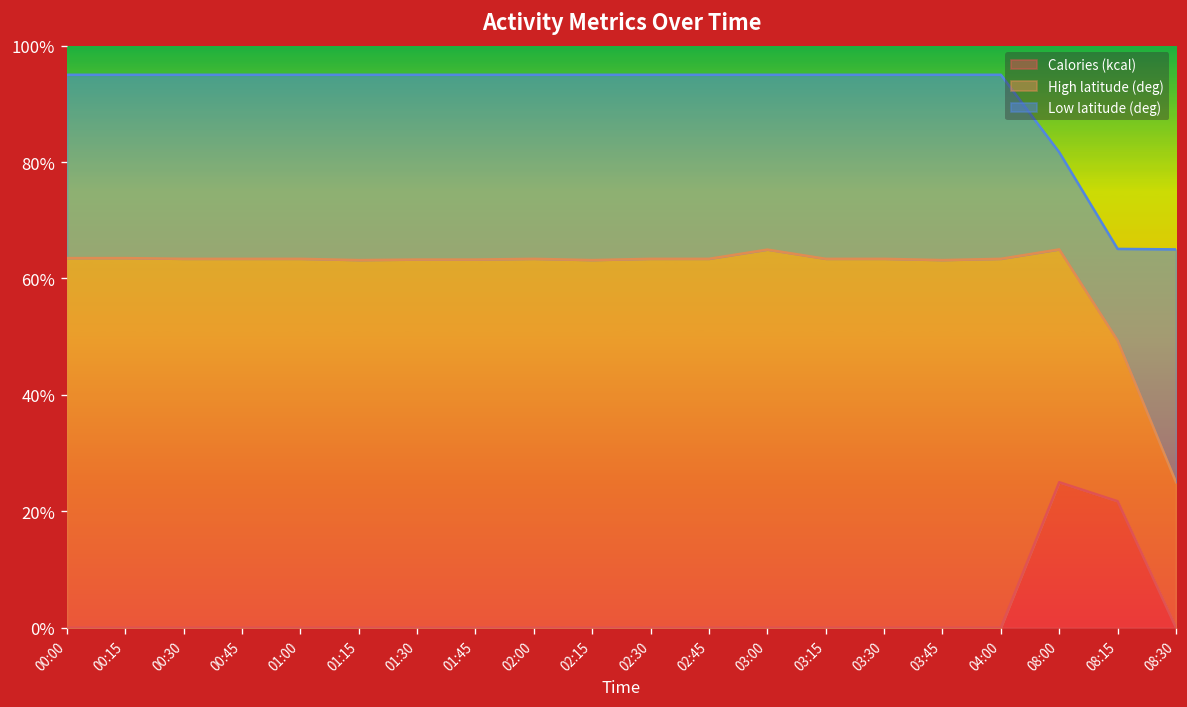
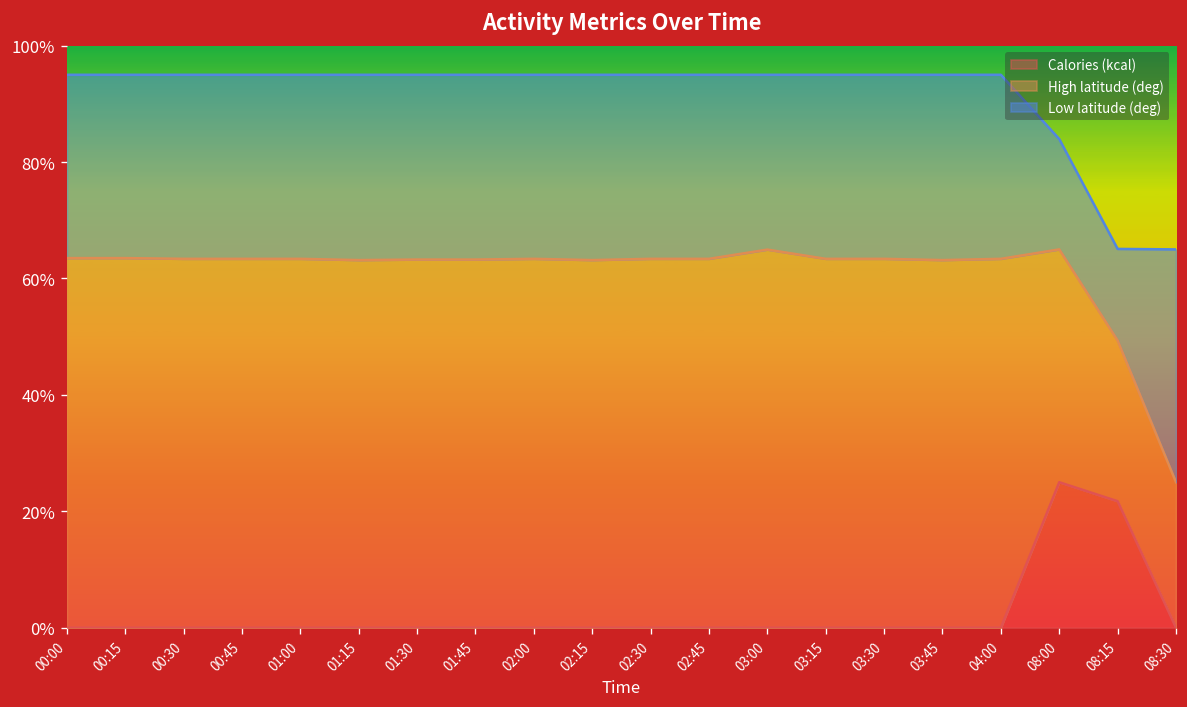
  {
    "Low latitude (deg)": {
      "00:00": "95%",
      "00:15": "95%",
      "00:30": "95%",
      "00:45": "95%",
      "01:00": "95%",
      "01:15": "95%",
      "01:30": "95%",
      "01:45": "95%",
      "02:00": "95%",
      "02:15": "95%",
      "02:30": "95%",
      "02:45": "95%",
      "03:00": "95%",
      "03:15": "95%",
      "03:30": "95%",
      "03:45": "95%",
      "04:00": "95%",
-     "08:00": "82%",
+     "08:00": "84%",
      "08:15": "65%",
      "08:30": "65%"
    }
  }
